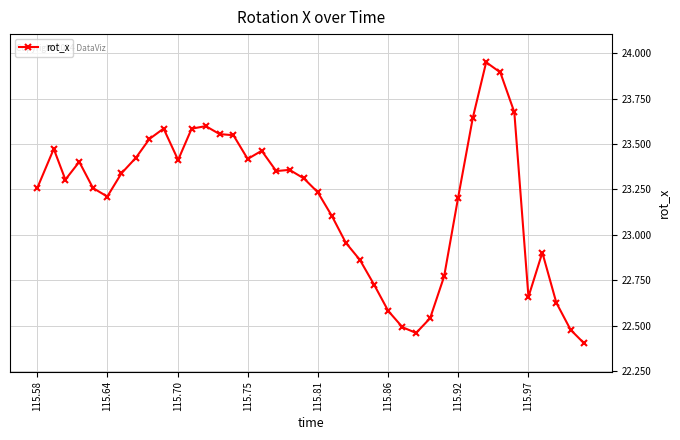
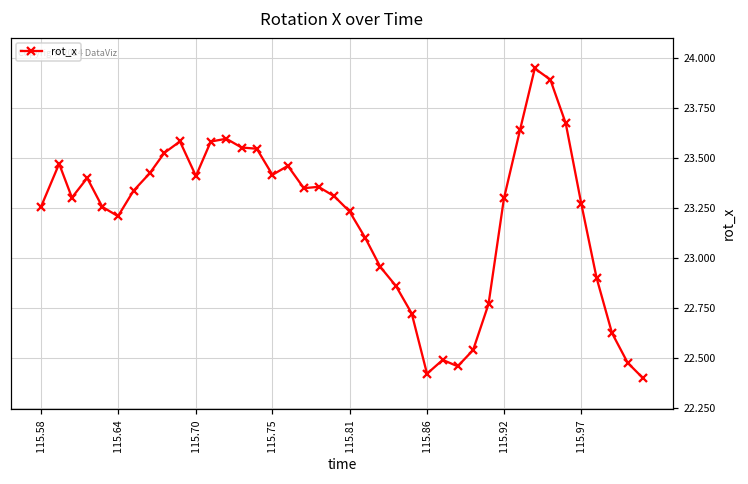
  {
    "115.58": 23.26,
    "115.64": 23.21,
    "115.70": 23.41,
    "115.75": 23.42,
    "115.81": 23.24,
-   "115.86": 22.58,
-   "115.92": 23.21,
-   "115.97": 22.66
+   "115.86": 22.42,
+   "115.92": 23.30,
+   "115.97": 23.27
  }
